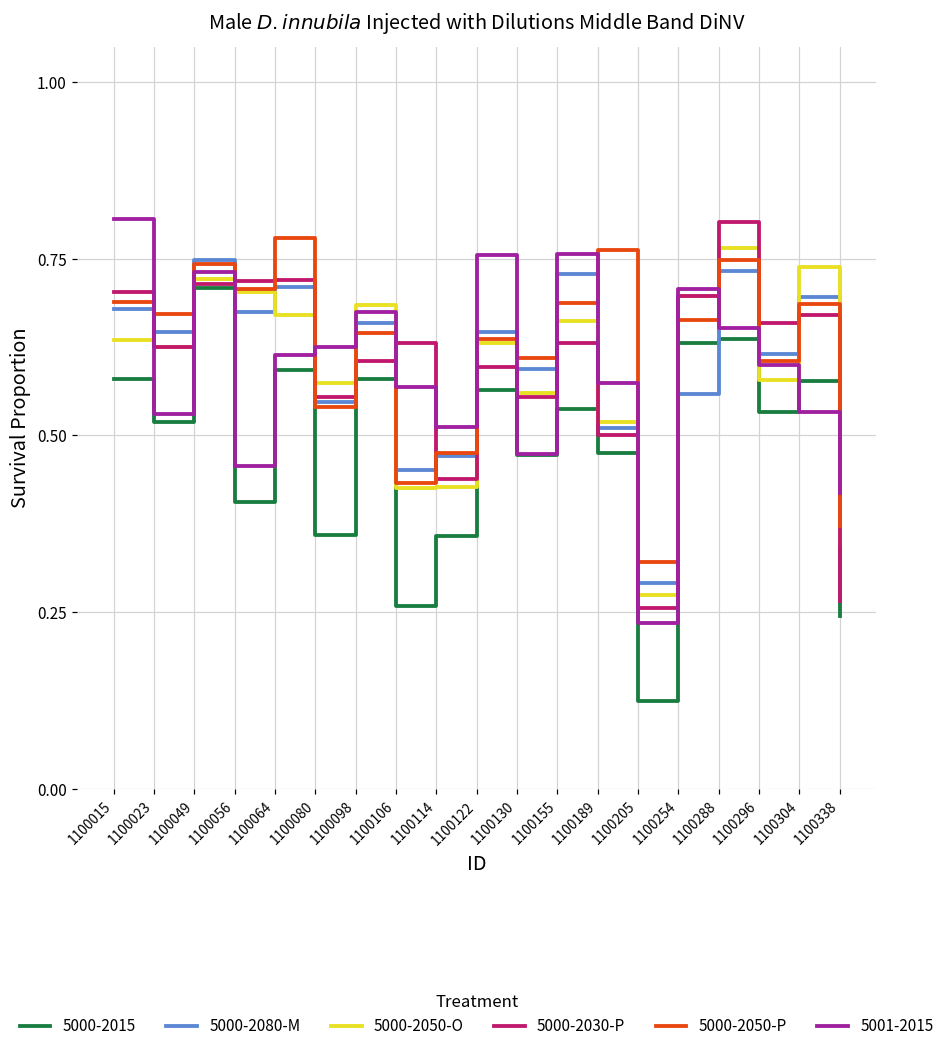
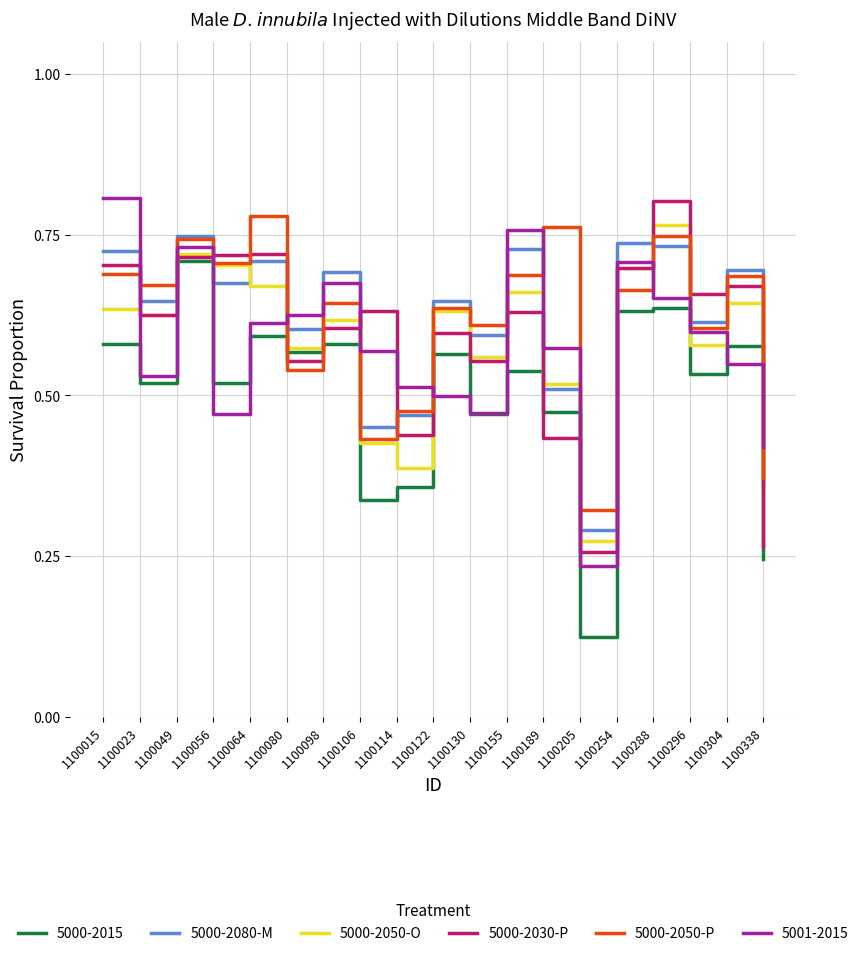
  {
    "5000-2015": {
      "1100015": 0.58,
      "1100023": 0.52,
      "1100049": 0.71,
-     "1100056": 0.41,
+     "1100056": 0.52,
      "1100064": 0.59,
-     "1100080": 0.36,
+     "1100080": 0.57,
      "1100098": 0.58,
-     "1100106": 0.26,
+     "1100106": 0.34,
      "1100114": 0.36,
      "1100122": 0.56,
      "1100155": 0.54,
      "1100189": 0.47,
      "1100205": 0.12,
      "1100254": 0.63,
      "1100288": 0.64,
      "1100296": 0.53,
      "1100304": 0.58,
      "1100338": 0.24
    },
    "5000-2080-M": {
-     "1100015": 0.68,
+     "1100015": 0.72,
      "1100023": 0.65,
      "1100049": 0.75,
      "1100056": 0.67,
      "1100064": 0.71,
-     "1100080": 0.55,
-     "1100098": 0.66,
+     "1100080": 0.60,
+     "1100098": 0.69,
      "1100106": 0.45,
      "1100114": 0.47,
      "1100122": 0.65,
      "1100130": 0.59,
      "1100155": 0.73,
      "1100189": 0.51,
      "1100205": 0.29,
-     "1100254": 0.56,
+     "1100254": 0.74,
      "1100288": 0.73,
      "1100296": 0.61,
      "1100304": 0.70,
      "1100338": 0.36
    },
    "5000-2050-O": {
      "1100015": 0.64,
      "1100049": 0.72,
      "1100056": 0.70,
      "1100064": 0.67,
      "1100080": 0.57,
-     "1100098": 0.68,
+     "1100098": 0.62,
      "1100106": 0.43,
-     "1100114": 0.43,
+     "1100114": 0.39,
      "1100122": 0.63,
      "1100130": 0.56,
      "1100155": 0.66,
      "1100189": 0.52,
      "1100205": 0.27,
      "1100288": 0.76,
      "1100296": 0.58,
-     "1100304": 0.74,
+     "1100304": 0.64,
      "1100338": 0.35
    },
    "5000-2030-P": {
      "1100015": 0.70,
      "1100049": 0.71,
      "1100056": 0.72,
      "1100064": 0.72,
      "1100080": 0.55,
      "1100098": 0.61,
      "1100106": 0.63,
      "1100114": 0.44,
      "1100122": 0.60,
      "1100130": 0.55,
      "1100155": 0.63,
-     "1100189": 0.50,
+     "1100189": 0.43,
      "1100205": 0.26,
      "1100288": 0.80,
      "1100296": 0.66,
      "1100304": 0.67,
      "1100338": 0.27
    },
    "5000-2050-P": {
      "1100015": 0.69,
      "1100023": 0.67,
      "1100049": 0.74,
      "1100056": 0.71,
      "1100064": 0.78,
      "1100080": 0.54,
      "1100098": 0.64,
      "1100106": 0.43,
      "1100114": 0.48,
      "1100122": 0.64,
      "1100130": 0.61,
      "1100155": 0.69,
      "1100189": 0.76,
      "1100205": 0.32,
      "1100254": 0.66,
      "1100288": 0.75,
      "1100296": 0.60,
      "1100304": 0.69,
      "1100338": 0.37
    },
    "5001-2015": {
      "1100015": 0.81,
      "1100023": 0.53,
      "1100049": 0.73,
-     "1100056": 0.46,
+     "1100056": 0.47,
      "1100064": 0.61,
      "1100080": 0.62,
      "1100098": 0.67,
      "1100106": 0.57,
      "1100114": 0.51,
-     "1100122": 0.75,
+     "1100122": 0.50,
      "1100155": 0.76,
      "1100189": 0.57,
      "1100205": 0.23,
      "1100254": 0.71,
      "1100288": 0.65,
      "1100296": 0.60,
-     "1100304": 0.53,
+     "1100304": 0.55,
      "1100338": 0.42
    }
  }
